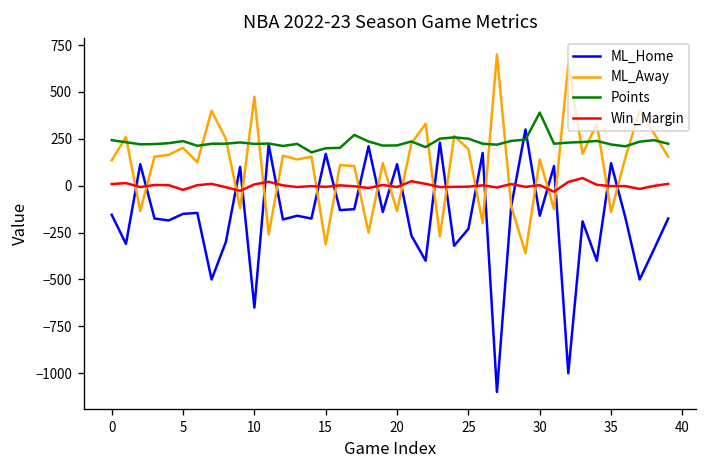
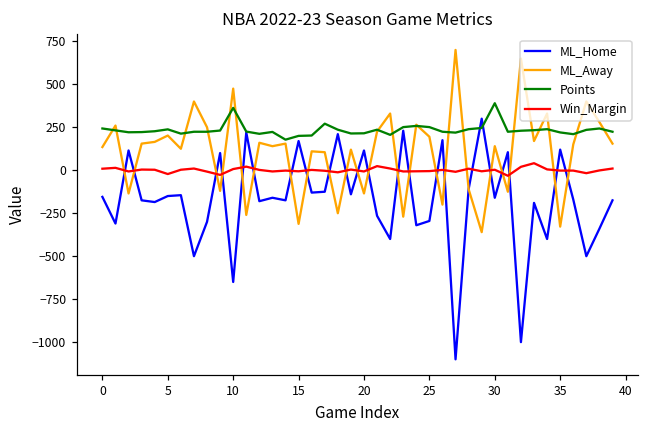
  {
    "ML_Home": {
      "0": -160,
      "5": -150,
      "10": -650,
      "15": 170,
      "20": 120,
-     "25": -230,
+     "25": -300,
      "30": -160,
      "35": 120
    },
    "ML_Away": {
      "0": 140,
      "5": 200,
      "10": 480,
      "15": -310,
      "20": -140,
      "25": 200,
      "30": 140,
-     "35": -140
+     "35": -330
    },
    "Points": {
      "0": 240,
      "5": 240,
-     "10": 220,
+     "10": 360,
      "15": 200,
      "20": 220,
      "25": 250,
      "30": 390,
      "35": 220
    },
    "Win_Margin": {
      "0": 10,
      "5": -20,
      "10": 10,
      "15": -10,
      "20": -10,
      "25": -10,
      "30": 0,
      "35": 0
    }
  }
